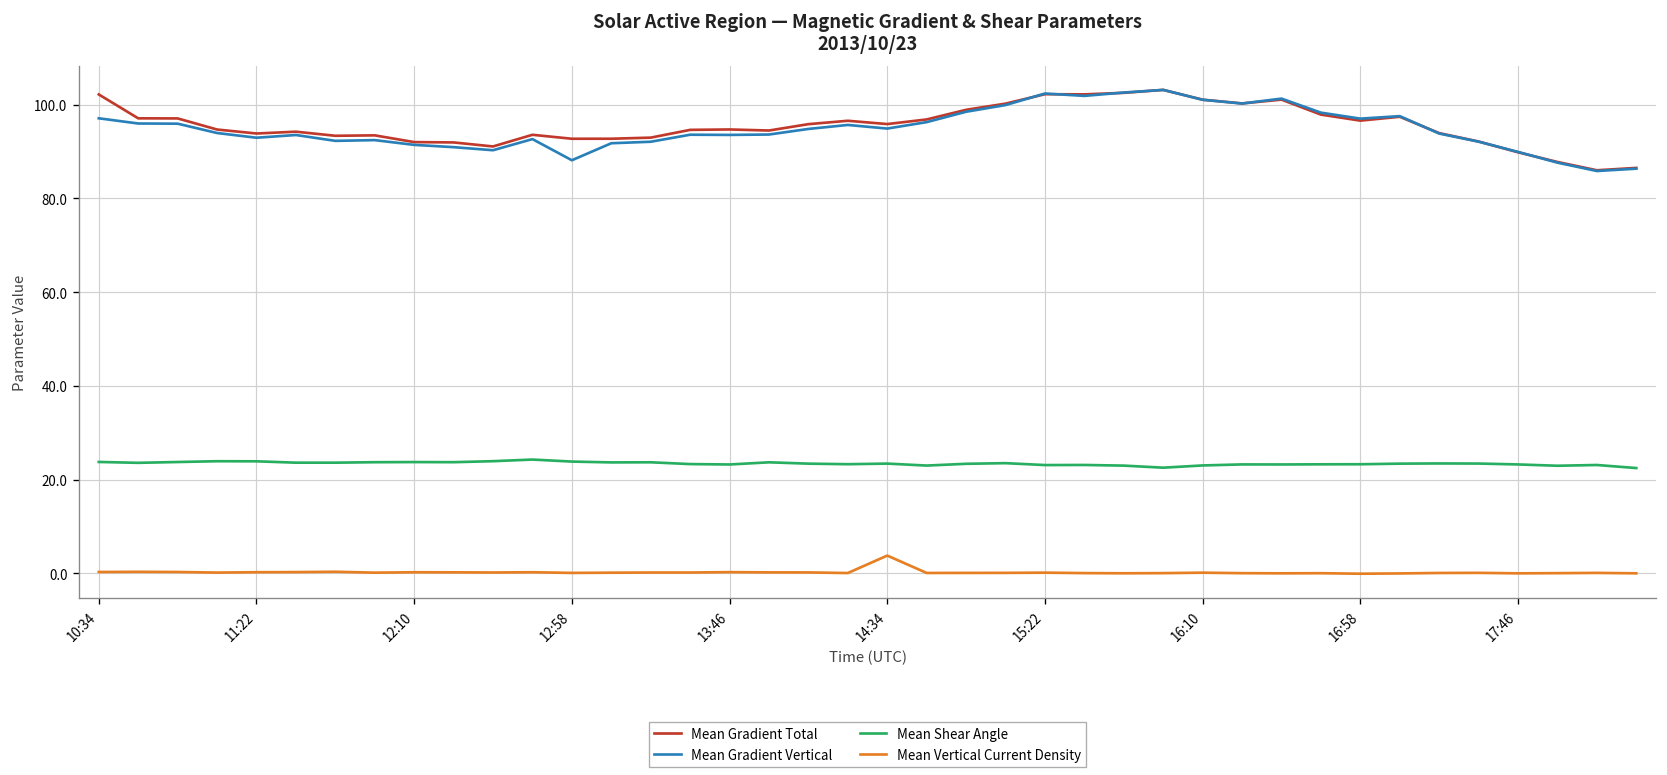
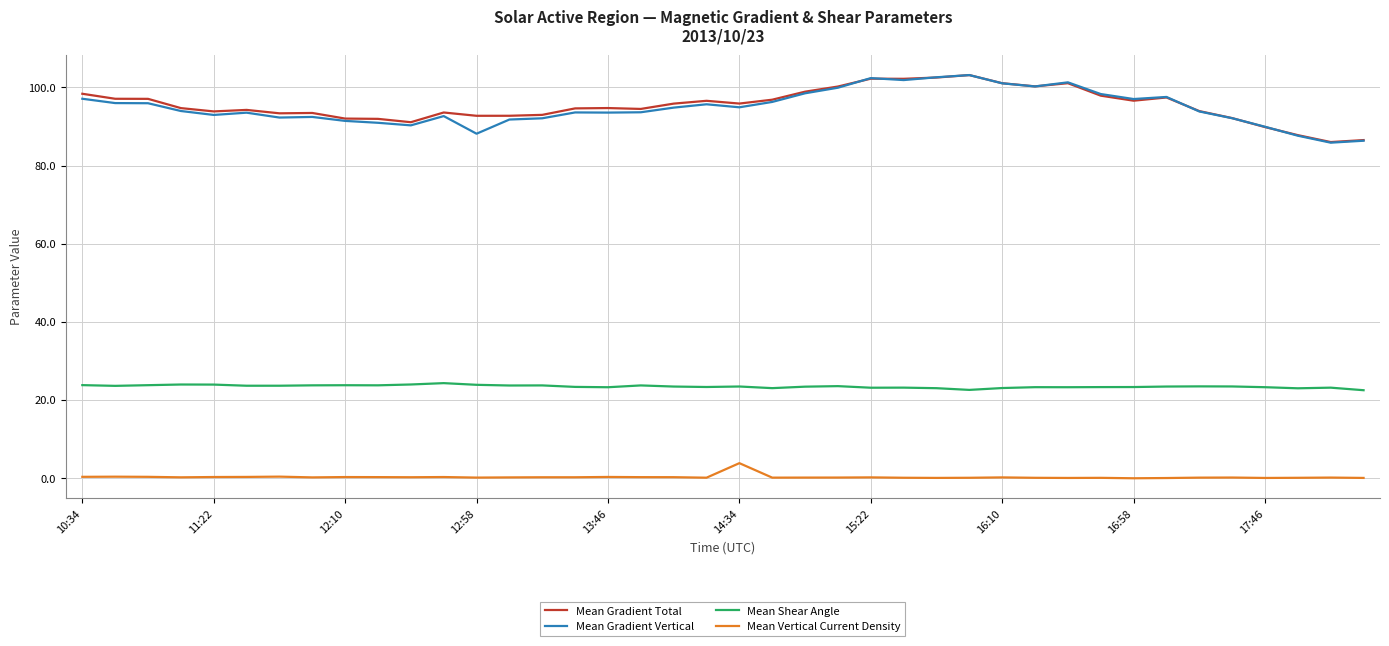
  {
    "Mean Gradient Total": {
-     "10:34": 102,
+     "10:34": 98,
      "11:22": 94,
      "12:58": 93,
      "13:46": 95,
      "14:34": 96
    },
    "Mean Gradient Vertical": {
      "10:34": 97,
      "11:22": 93,
      "12:58": 88,
      "13:46": 94,
      "14:34": 95
    },
    "Mean Shear Angle": {
      "10:34": 24,
      "11:22": 24,
      "12:10": 24,
      "12:58": 24,
      "13:46": 23,
      "14:34": 23,
      "15:22": 23,
      "16:10": 23,
      "16:58": 23,
      "17:46": 23
    },
    "Mean Vertical Current Density": {
      "10:34": 0,
      "11:22": 0,
      "12:10": 0,
      "12:58": 0,
      "13:46": 0,
      "14:34": 4,
      "15:22": 0,
      "16:10": 0,
      "16:58": 0,
      "17:46": 0
    }
  }
